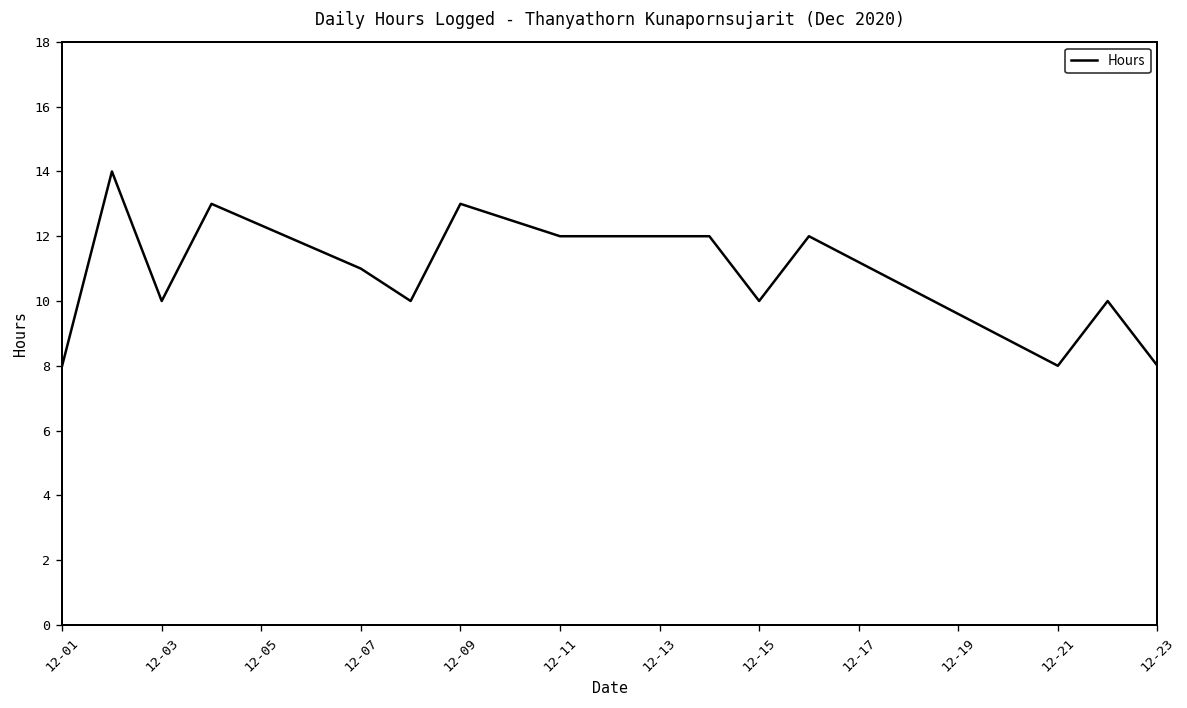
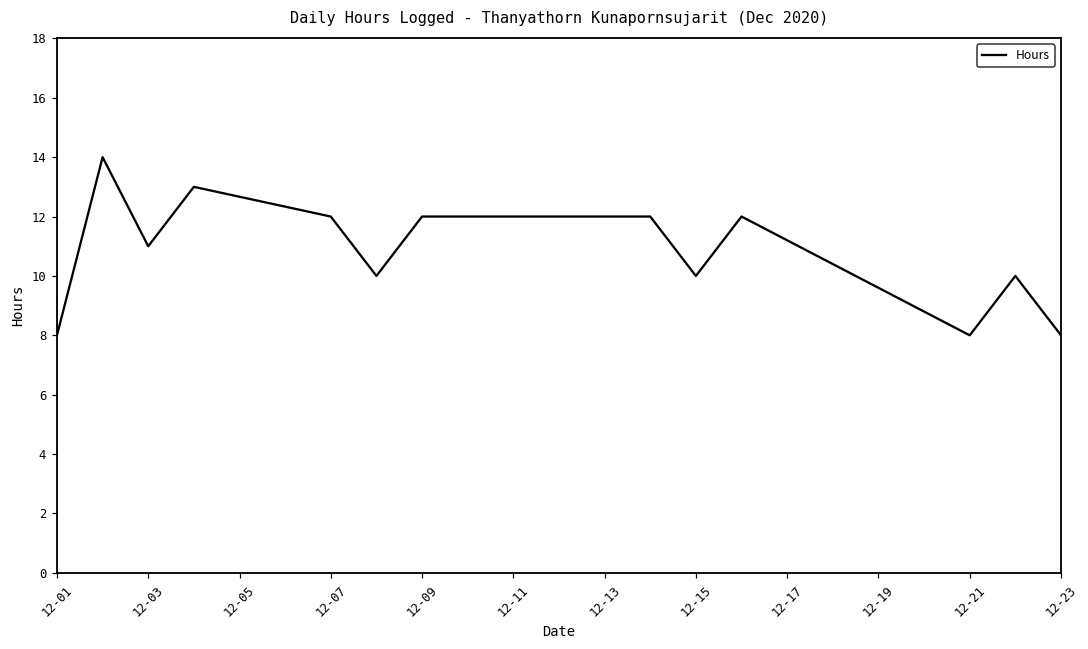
  {
    "12-01": 8,
-   "12-03": 10,
-   "12-07": 11,
-   "12-09": 13,
+   "12-03": 11,
+   "12-07": 12,
+   "12-09": 12,
    "12-11": 12,
    "12-15": 10,
    "12-21": 8,
    "12-23": 8
  }
